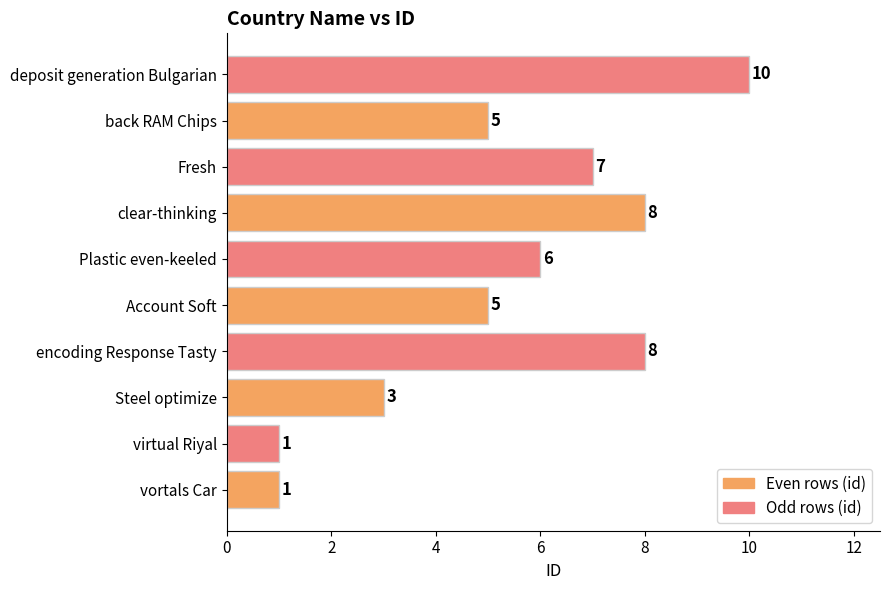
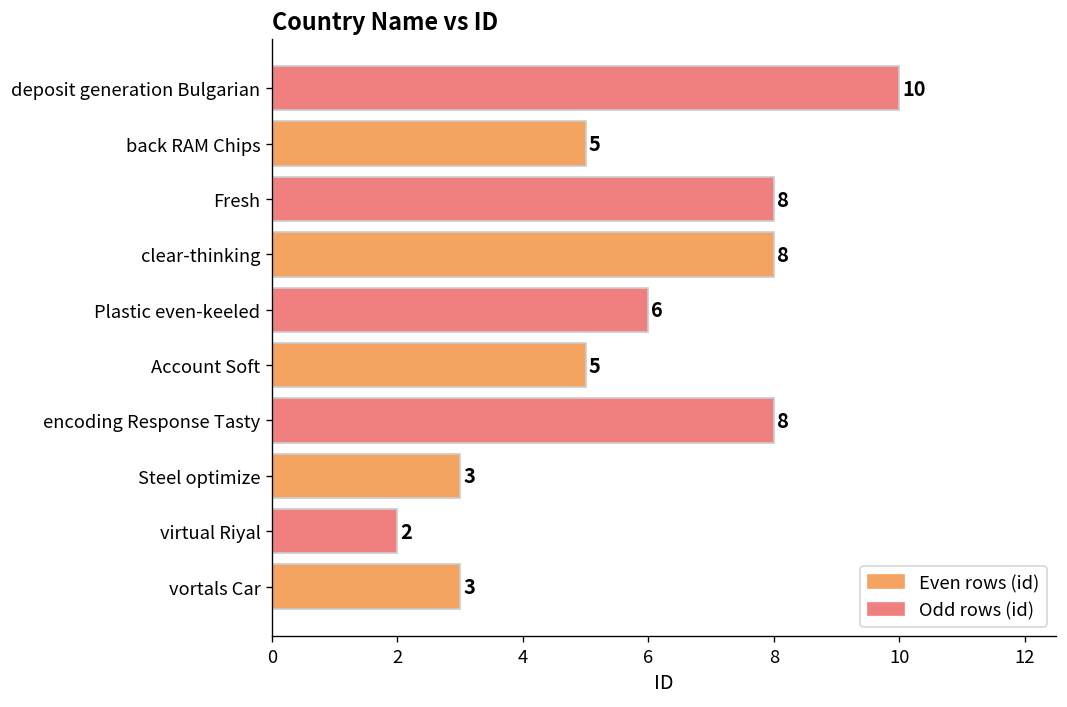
  {
    "deposit generation Bulgarian": 10,
    "back RAM Chips": 5,
-   "Fresh": 7,
+   "Fresh": 8,
    "clear-thinking": 8,
    "Plastic even-keeled": 6,
    "Account Soft": 5,
    "encoding Response Tasty": 8,
    "Steel optimize": 3,
-   "virtual Riyal": 1,
-   "vortals Car": 1
+   "virtual Riyal": 2,
+   "vortals Car": 3
  }
